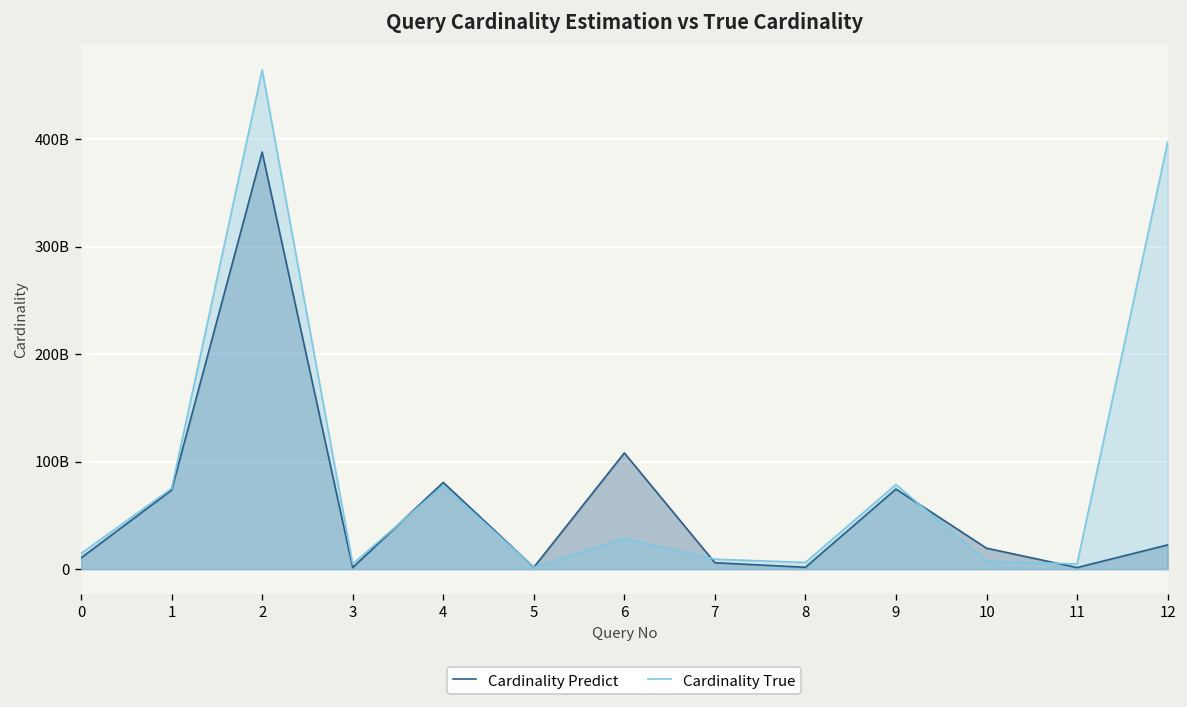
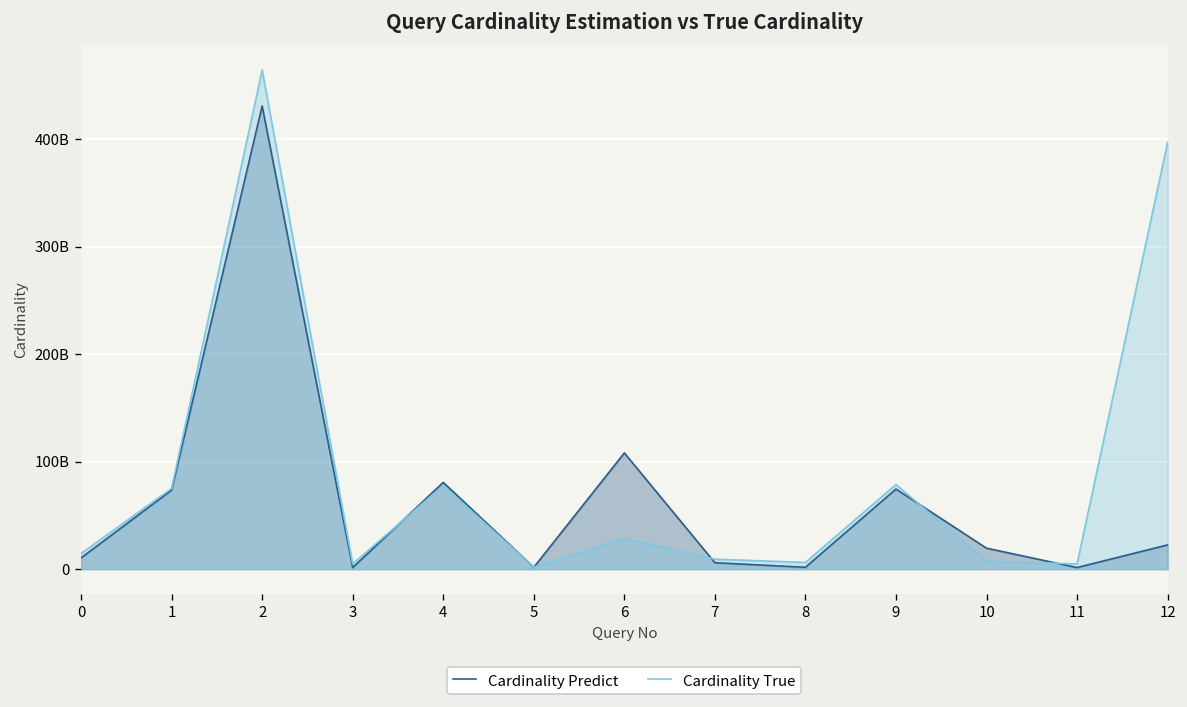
  {
    "Cardinality Predict": {
      "0": 10000000000,
-     "2": 390000000000,
+     "2": 430000000000,
      "3": 0,
      "4": 80000000000,
      "6": 110000000000,
      "7": 10000000000,
      "8": 0,
      "9": 70000000000,
      "10": 20000000000,
      "11": 0,
      "12": 20000000000
    },
    "Cardinality True": {
      "0": 10000000000,
      "2": 460000000000,
      "3": 0,
      "4": 80000000000,
      "6": 30000000000,
      "7": 10000000000,
      "8": 10000000000,
      "9": 80000000000,
      "10": 10000000000,
      "11": 0,
      "12": 400000000000
    }
  }
